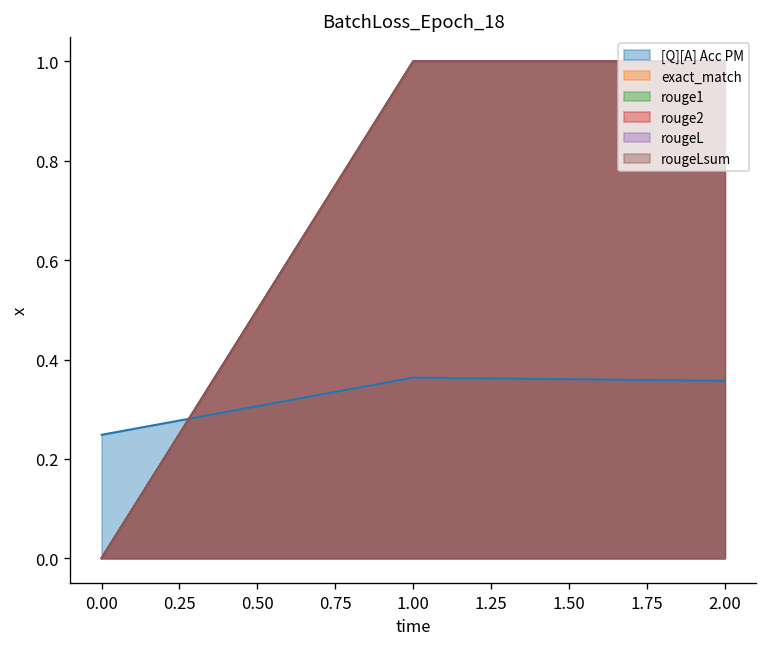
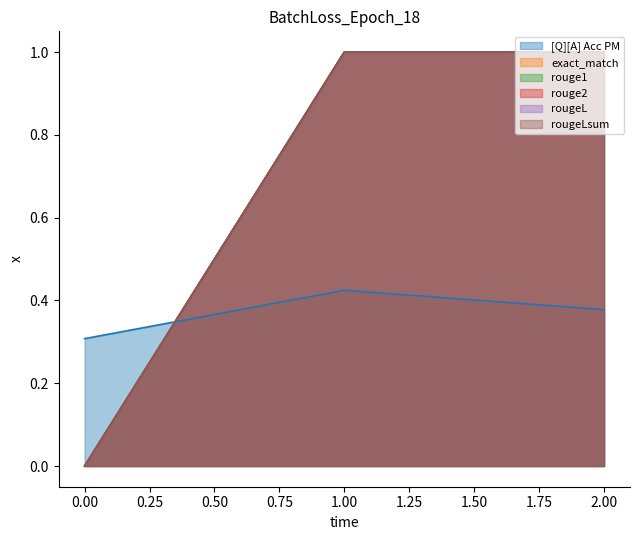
  {
    "[Q][A] Acc PM": {
-     "0.00": 0.25,
-     "1.00": 0.36,
-     "2.00": 0.36
+     "0.00": 0.31,
+     "1.00": 0.42,
+     "2.00": 0.38
    },
    "rougeLsum": {
      "0.00": 0.00,
      "1.00": 1.00
    }
  }
